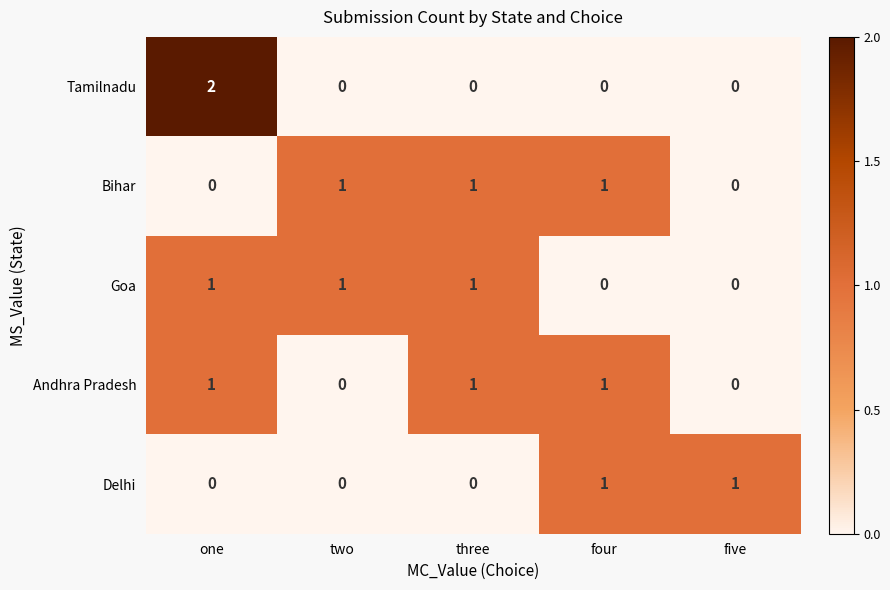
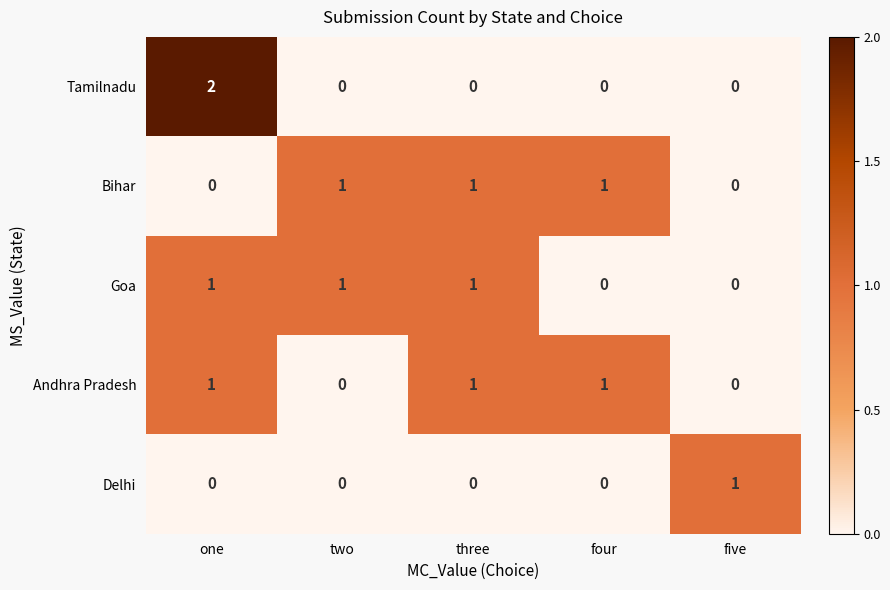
  {
    "Tamilnadu": {
      "one": 2,
      "two": 0,
      "three": 0,
      "four": 0,
      "five": 0
    },
    "Bihar": {
      "one": 0,
      "two": 1,
      "three": 1,
      "four": 1,
      "five": 0
    },
    "Goa": {
      "one": 1,
      "two": 1,
      "three": 1,
      "four": 0,
      "five": 0
    },
    "Andhra Pradesh": {
      "one": 1,
      "two": 0,
      "three": 1,
      "four": 1,
      "five": 0
    },
    "Delhi": {
      "one": 0,
      "two": 0,
      "three": 0,
-     "four": 1,
+     "four": 0,
      "five": 1
    }
  }
